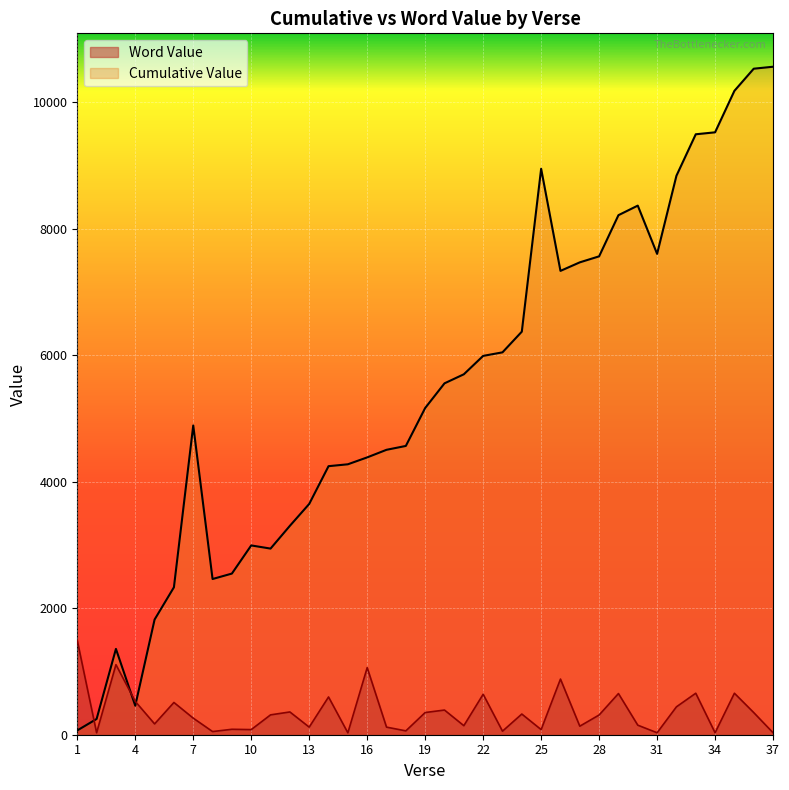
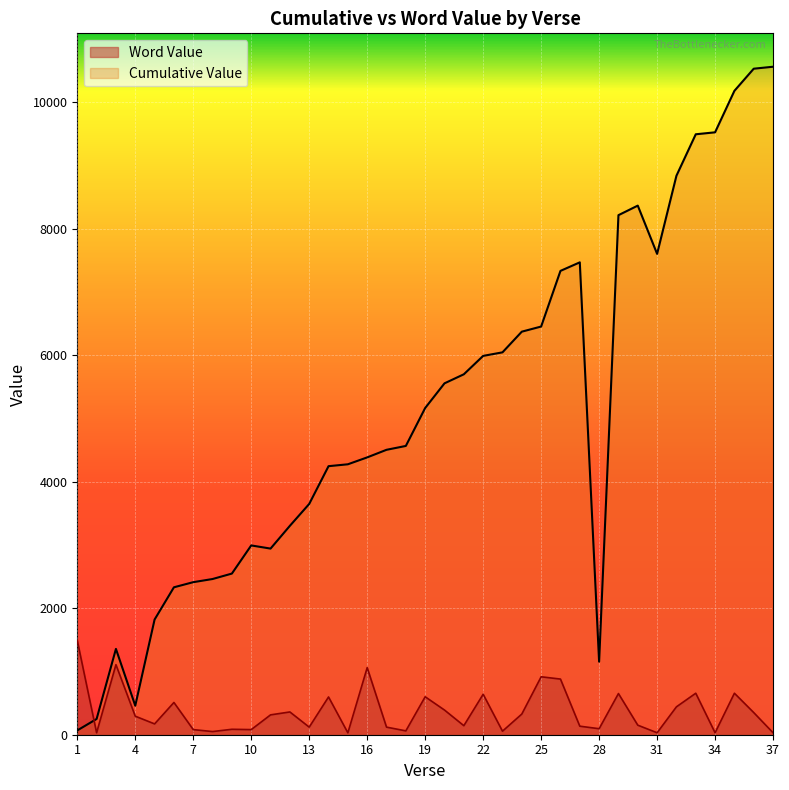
  {
    "Word Value": {
      "1": 1500,
-     "4": 500,
-     "7": 300,
+     "4": 300,
+     "7": 100,
      "10": 100,
      "13": 100,
      "16": 1100,
-     "19": 400,
+     "19": 600,
      "22": 600,
-     "25": 100,
-     "28": 300,
+     "25": 900,
+     "28": 100,
      "31": 0,
      "34": 0,
      "37": 0
    },
    "Cumulative Value": {
      "1": 100,
      "4": 500,
-     "7": 4900,
+     "7": 2400,
      "10": 3000,
      "13": 3600,
      "16": 4400,
      "19": 5200,
      "22": 6000,
-     "25": 8900,
-     "28": 7600,
+     "25": 6500,
+     "28": 1200,
      "31": 7600,
      "34": 9500,
      "37": 10600
    }
  }
